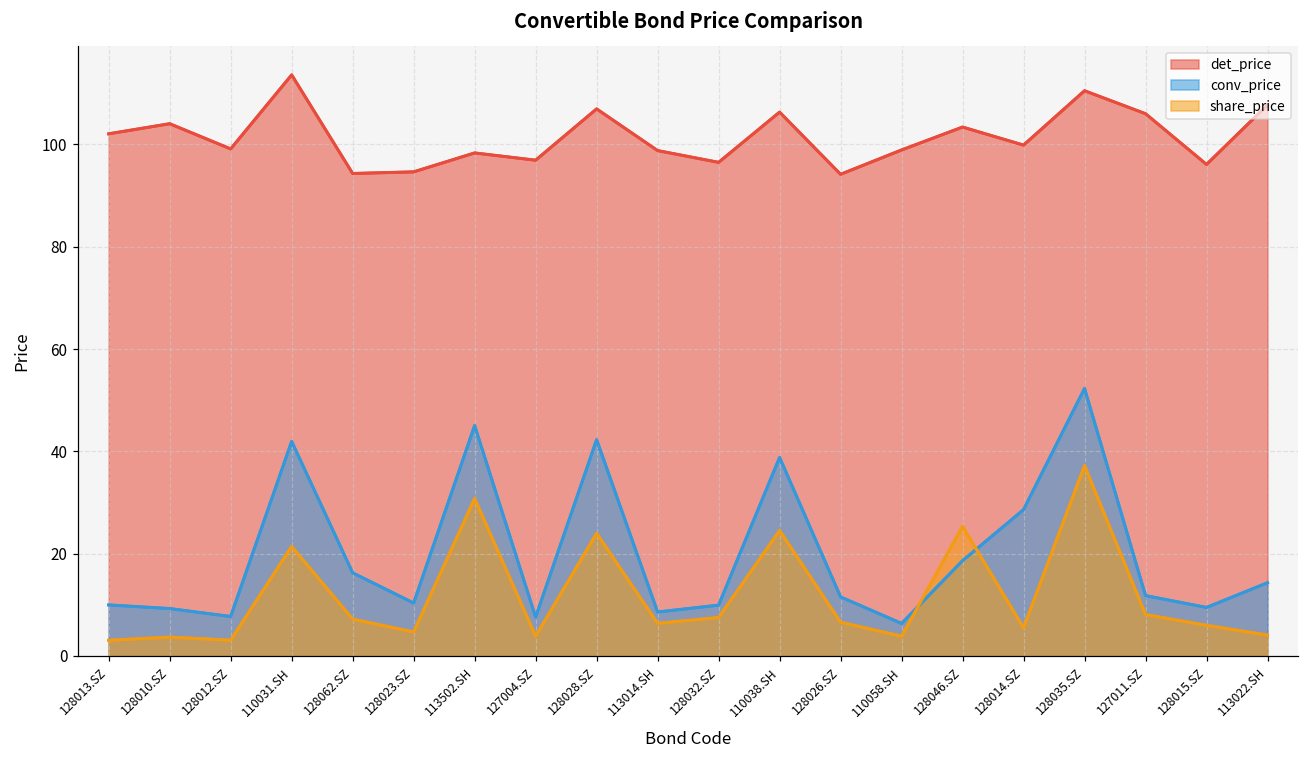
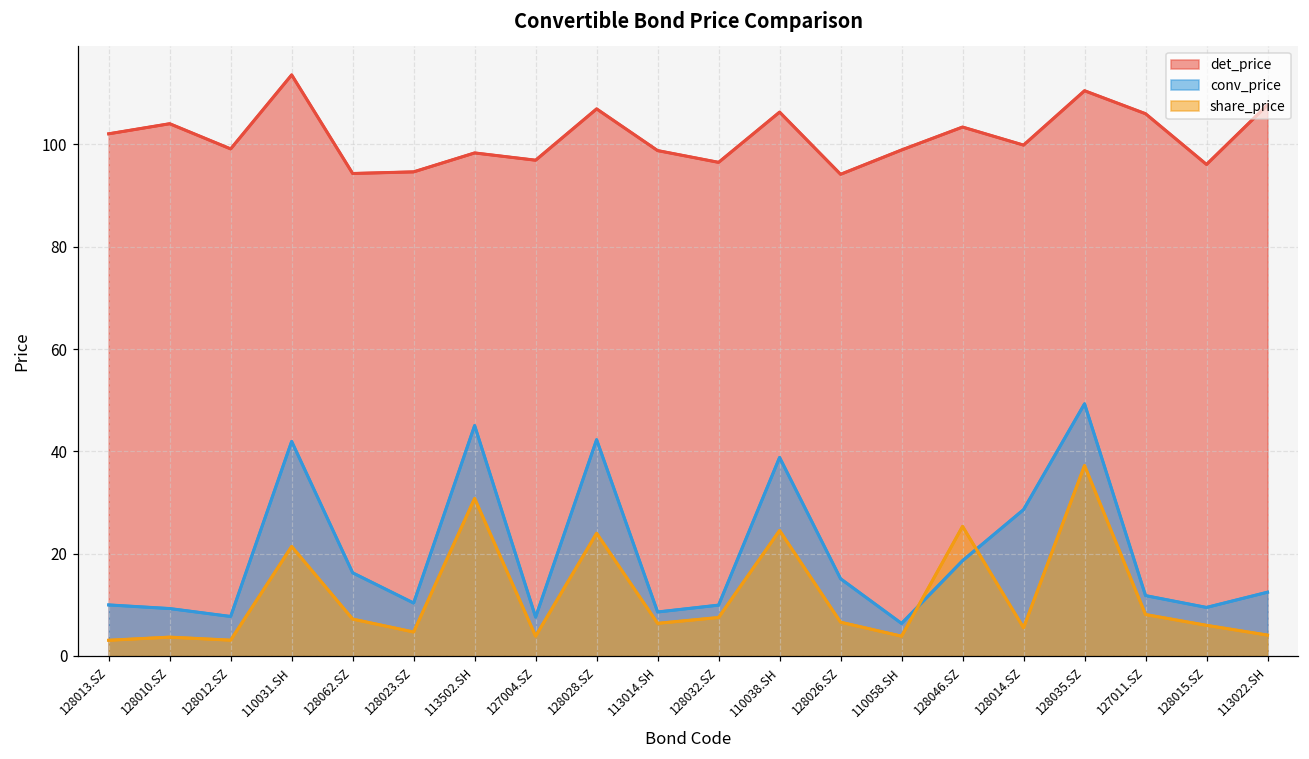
  {
    "det_price": {
      "128013.SZ": 102,
      "128010.SZ": 104,
      "128012.SZ": 99,
      "110031.SH": 114,
      "128062.SZ": 94,
      "128023.SZ": 95,
      "113502.SH": 98,
      "127004.SZ": 97,
      "128028.SZ": 107,
      "113014.SH": 99,
      "128032.SZ": 97,
      "110038.SH": 106,
      "128026.SZ": 94,
      "110058.SH": 99,
      "128046.SZ": 103,
      "128014.SZ": 100,
      "128035.SZ": 111,
      "127011.SZ": 106,
      "128015.SZ": 96
    },
    "conv_price": {
      "128013.SZ": 10,
      "128010.SZ": 9,
      "128012.SZ": 8,
      "110031.SH": 42,
      "128062.SZ": 16,
      "128023.SZ": 10,
      "113502.SH": 45,
      "127004.SZ": 8,
      "128028.SZ": 42,
      "113014.SH": 9,
      "128032.SZ": 10,
      "110038.SH": 39,
-     "128026.SZ": 12,
+     "128026.SZ": 15,
      "110058.SH": 6,
      "128046.SZ": 19,
      "128014.SZ": 29,
-     "128035.SZ": 52,
+     "128035.SZ": 49,
      "127011.SZ": 12,
      "128015.SZ": 9,
-     "113022.SH": 14
+     "113022.SH": 12
    },
    "share_price": {
      "128013.SZ": 3,
      "128010.SZ": 4,
      "128012.SZ": 3,
      "110031.SH": 21,
      "128062.SZ": 7,
      "128023.SZ": 5,
      "113502.SH": 31,
      "127004.SZ": 4,
      "128028.SZ": 24,
      "113014.SH": 6,
      "128032.SZ": 8,
      "110038.SH": 25,
      "128026.SZ": 7,
      "110058.SH": 4,
      "128046.SZ": 25,
      "128014.SZ": 6,
      "128035.SZ": 37,
      "127011.SZ": 8,
      "128015.SZ": 6,
      "113022.SH": 4
    }
  }
